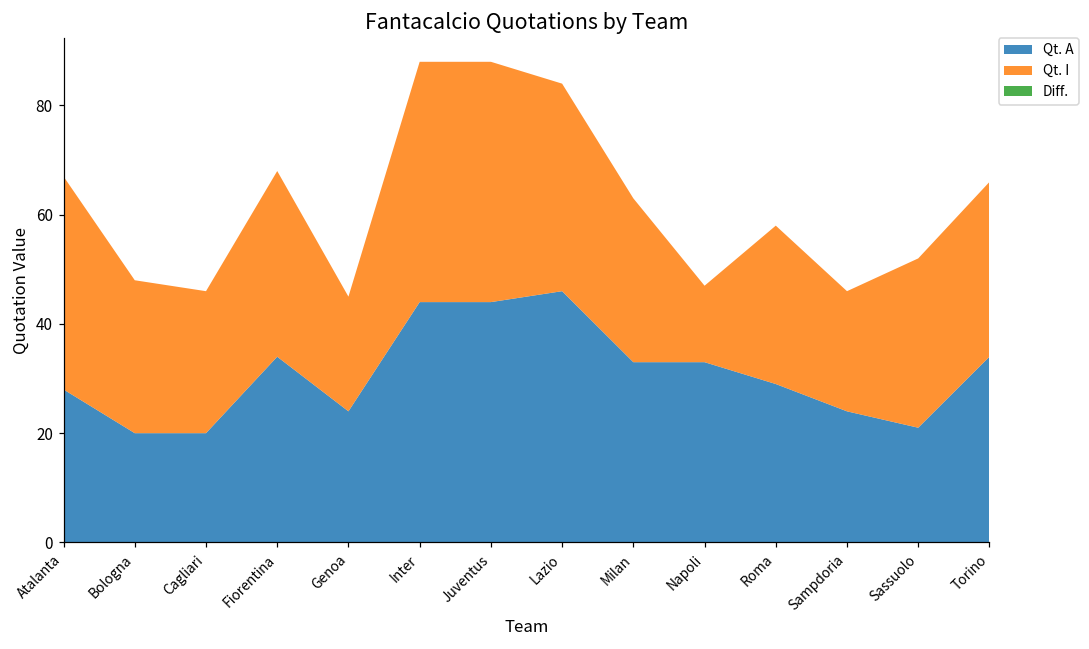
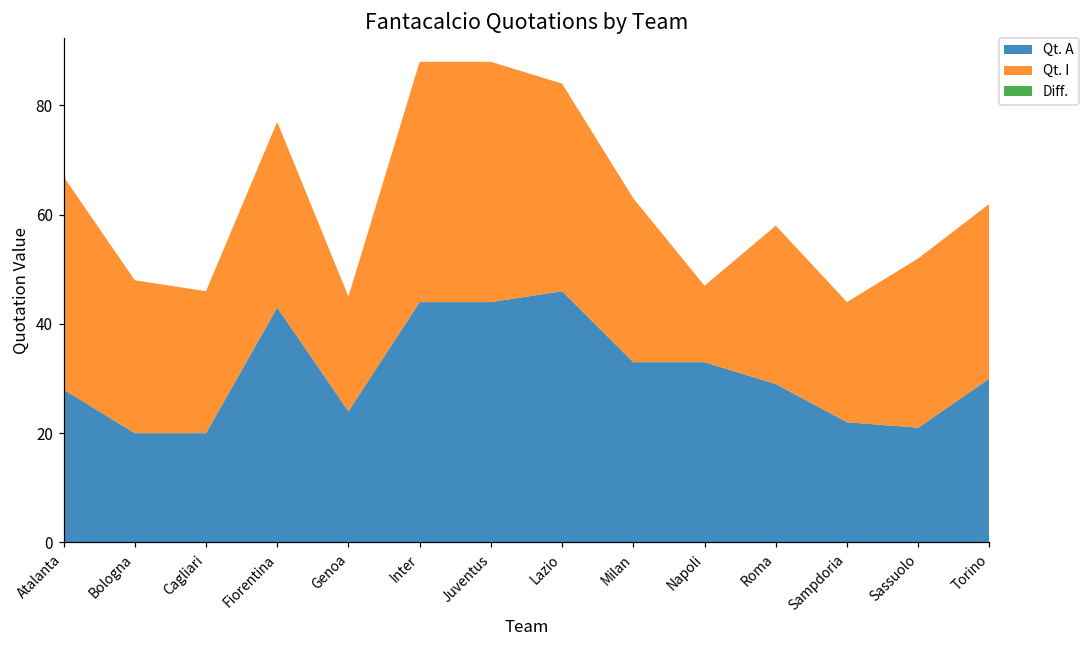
  {
    "Qt. A": {
      "Atalanta": 28,
      "Bologna": 20,
      "Cagliari": 20,
-     "Fiorentina": 34,
+     "Fiorentina": 43,
      "Genoa": 24,
      "Inter": 44,
      "Juventus": 44,
      "Lazio": 46,
      "Milan": 33,
      "Napoli": 33,
      "Roma": 29,
-     "Sampdoria": 24,
+     "Sampdoria": 22,
      "Sassuolo": 21,
-     "Torino": 34
+     "Torino": 30
    }
  }
